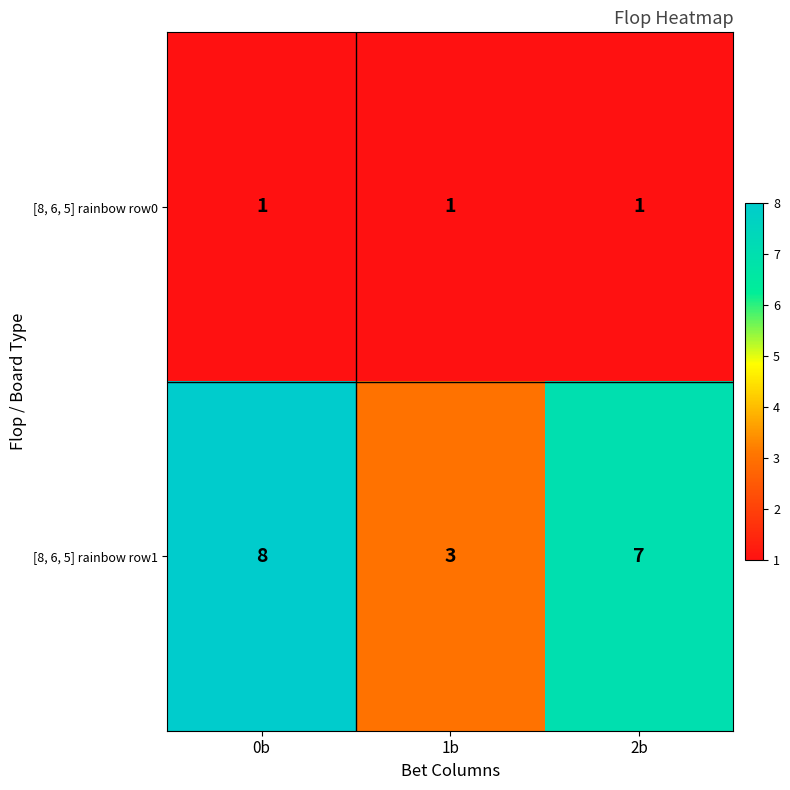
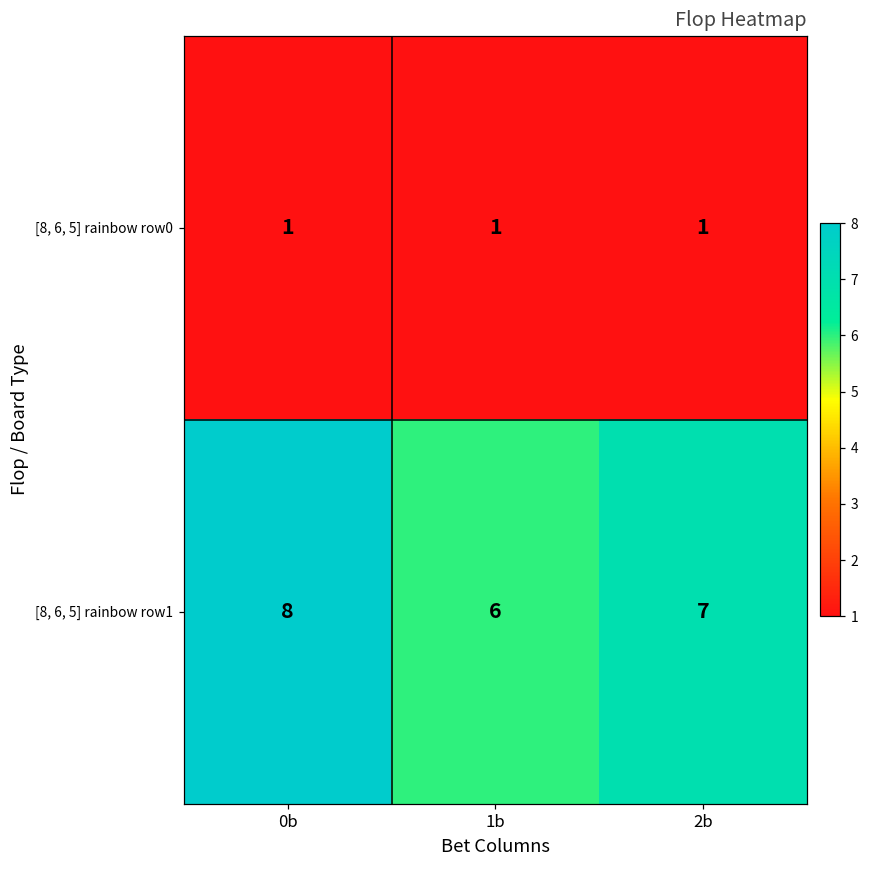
  {
    "[8, 6, 5] rainbow row0": {
      "0b": 1,
      "1b": 1,
      "2b": 1
    },
    "[8, 6, 5] rainbow row1": {
      "0b": 8,
-     "1b": 3,
+     "1b": 6,
      "2b": 7
    }
  }
